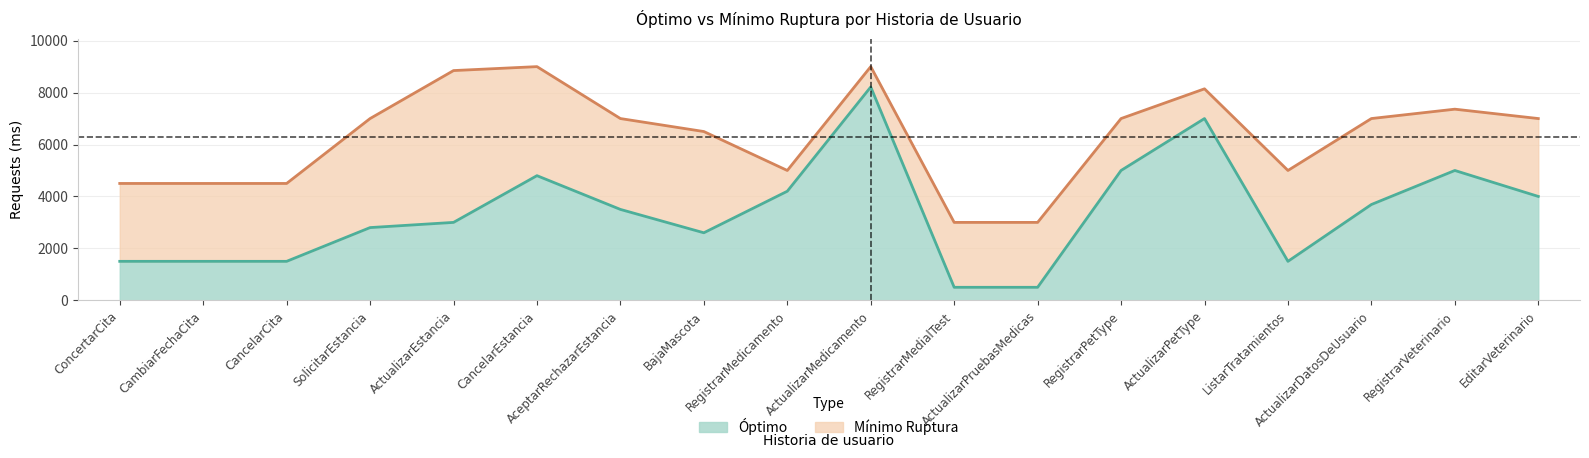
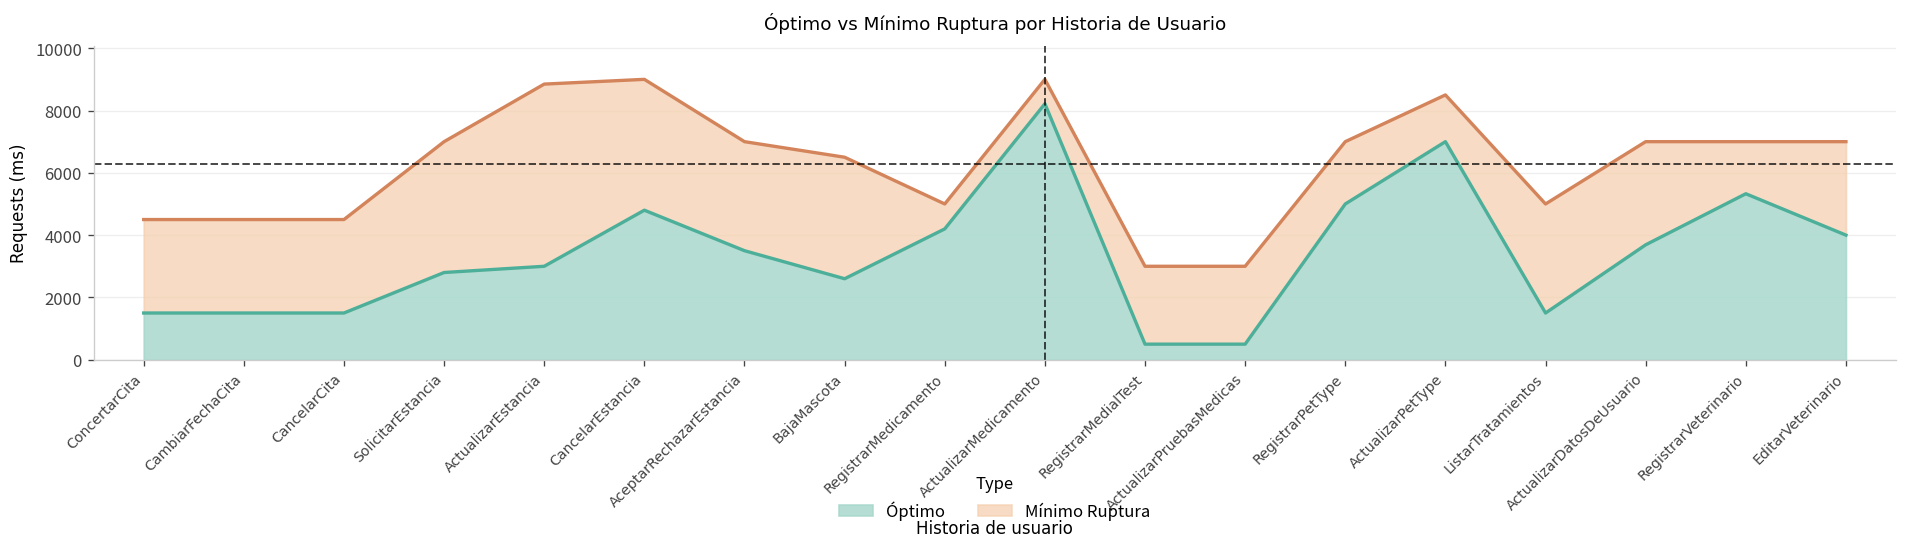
  {
    "Óptimo": {
      "ConcertarCita": 1500,
      "CambiarFechaCita": 1500,
      "CancelarCita": 1500,
      "SolicitarEstancia": 2800,
      "ActualizarEstancia": 3000,
      "CancelarEstancia": 4800,
      "AceptarRechazarEstancia": 3500,
      "BajaMascota": 2600,
      "RegistrarMedicamento": 4200,
      "ActualizarMedicamento": 8200,
      "RegistrarMedialTest": 500,
      "ActualizarPruebasMedicas": 500,
      "RegistrarPetType": 5000,
      "ActualizarPetType": 7000,
      "ListarTratamientos": 1500,
      "ActualizarDatosDeUsuario": 3700,
-     "RegistrarVeterinario": 5000,
+     "RegistrarVeterinario": 5300,
      "EditarVeterinario": 4000
    },
    "Mínimo Ruptura": {
      "ConcertarCita": 4500,
      "CambiarFechaCita": 4500,
      "CancelarCita": 4500,
      "SolicitarEstancia": 7000,
      "ActualizarEstancia": 8800,
      "CancelarEstancia": 9000,
      "AceptarRechazarEstancia": 7000,
      "BajaMascota": 6500,
      "RegistrarMedicamento": 5000,
      "ActualizarMedicamento": 9000,
      "RegistrarMedialTest": 3000,
      "ActualizarPruebasMedicas": 3000,
      "RegistrarPetType": 7000,
-     "ActualizarPetType": 8100,
+     "ActualizarPetType": 8500,
      "ListarTratamientos": 5000,
      "ActualizarDatosDeUsuario": 7000,
-     "RegistrarVeterinario": 7400,
+     "RegistrarVeterinario": 7000,
      "EditarVeterinario": 7000
    }
  }
